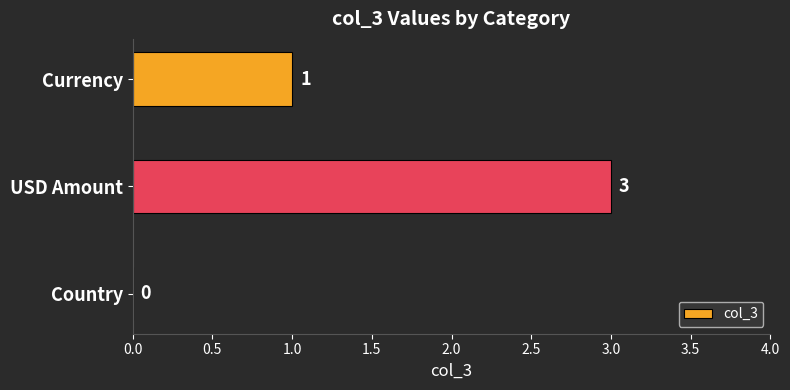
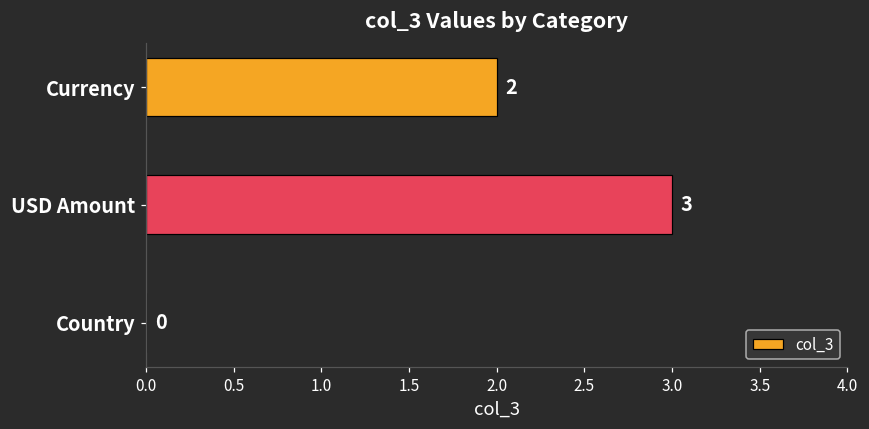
  {
-   "Currency": 1,
+   "Currency": 2,
    "USD Amount": 3,
    "Country": 0
  }
